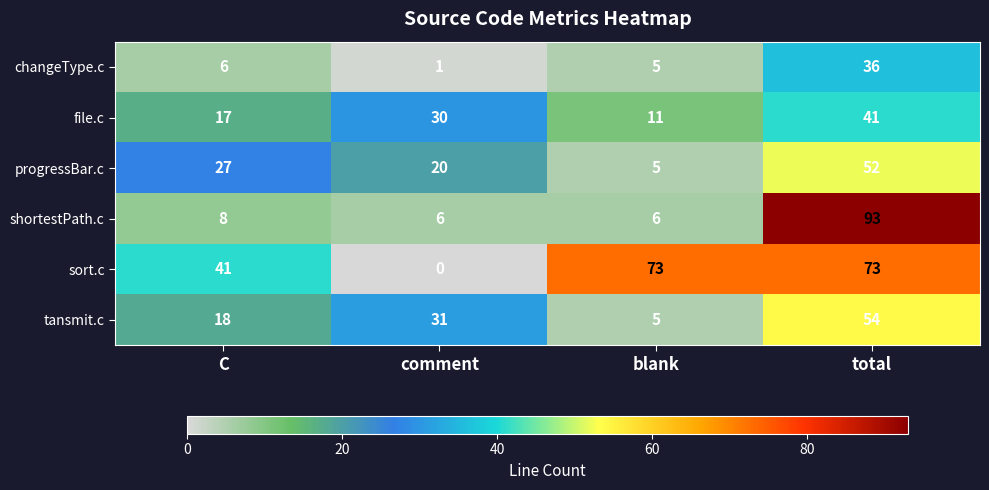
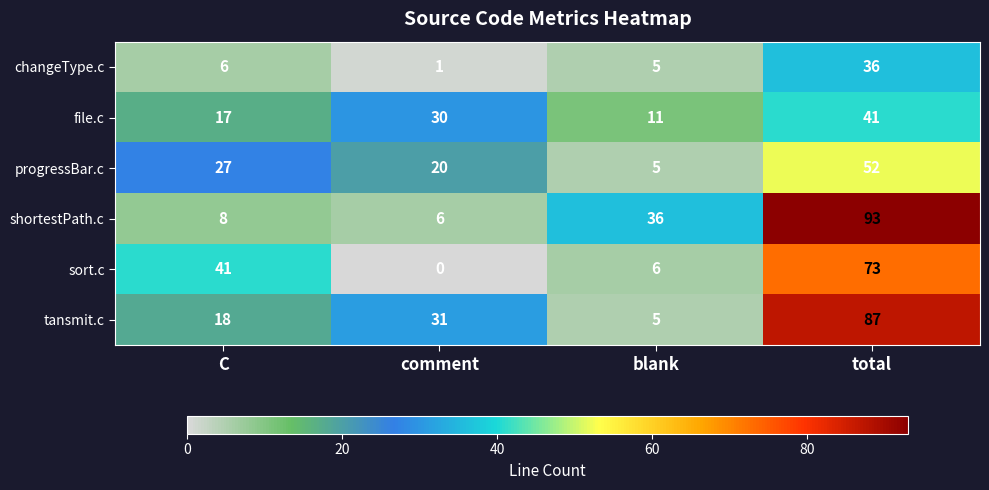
  {
    "changeType.c": {
      "C": 6,
      "blank": 5,
      "total": 36
    },
    "file.c": {
      "C": 17,
      "comment": 30,
      "blank": 11,
      "total": 41
    },
    "progressBar.c": {
      "C": 27,
      "comment": 20,
      "blank": 5,
      "total": 52
    },
    "shortestPath.c": {
      "C": 8,
      "comment": 6,
-     "blank": 6,
+     "blank": 36,
      "total": 93
    },
    "sort.c": {
      "C": 41,
-     "blank": 73,
+     "blank": 6,
      "total": 73
    },
    "tansmit.c": {
      "C": 18,
      "comment": 31,
      "blank": 5,
-     "total": 54
+     "total": 87
    }
  }
